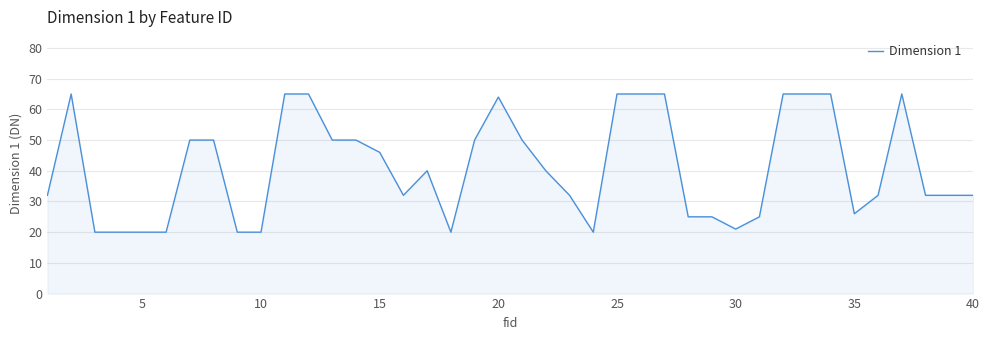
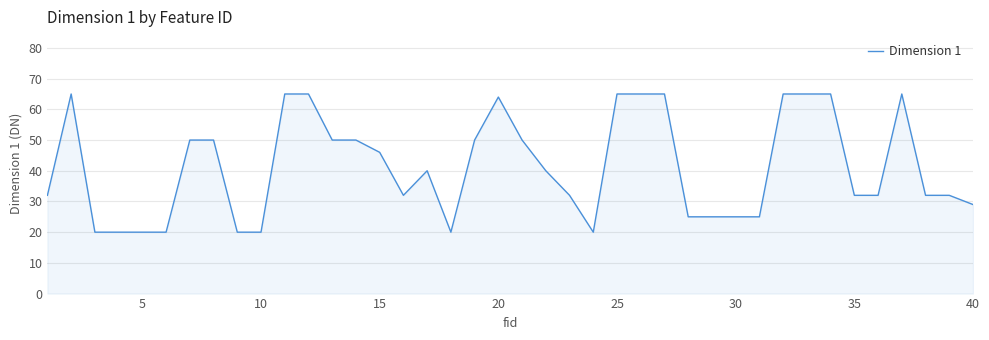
  {
    "5": 20,
    "10": 20,
    "15": 46,
    "20": 64,
    "25": 65,
-   "30": 21,
-   "35": 26,
-   "40": 32
+   "30": 25,
+   "35": 32,
+   "40": 29
  }
